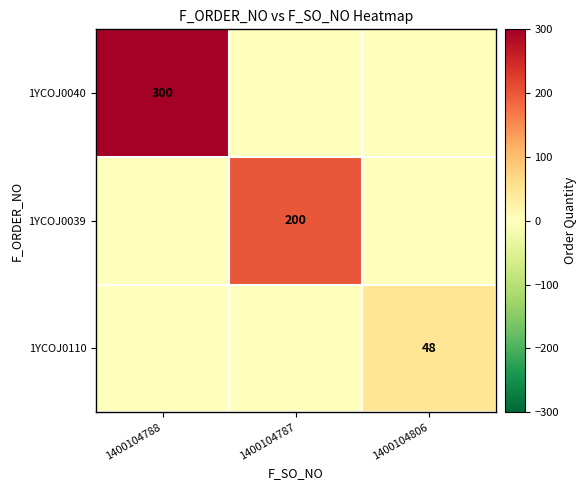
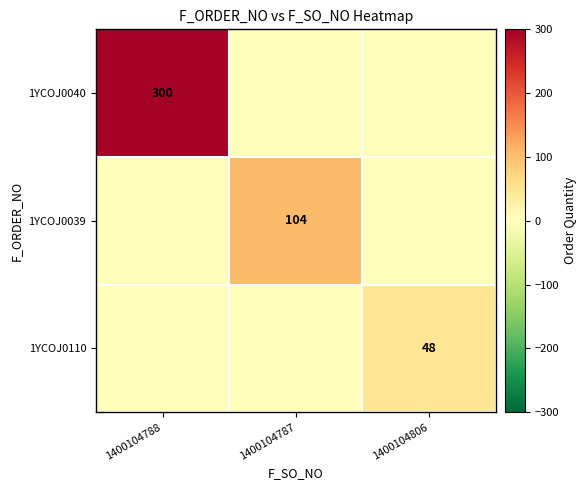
  {
    "1YCOJ0040": {
      "1400104788": 300
    },
    "1YCOJ0039": {
-     "1400104787": 200
+     "1400104787": 104
    },
    "1YCOJ0110": {
      "1400104806": 48
    }
  }
